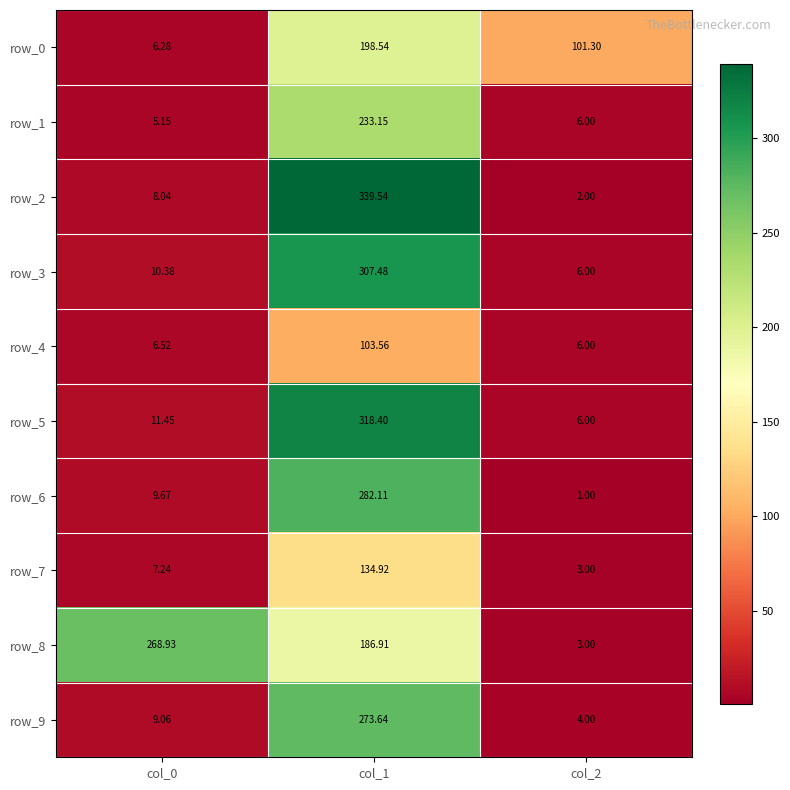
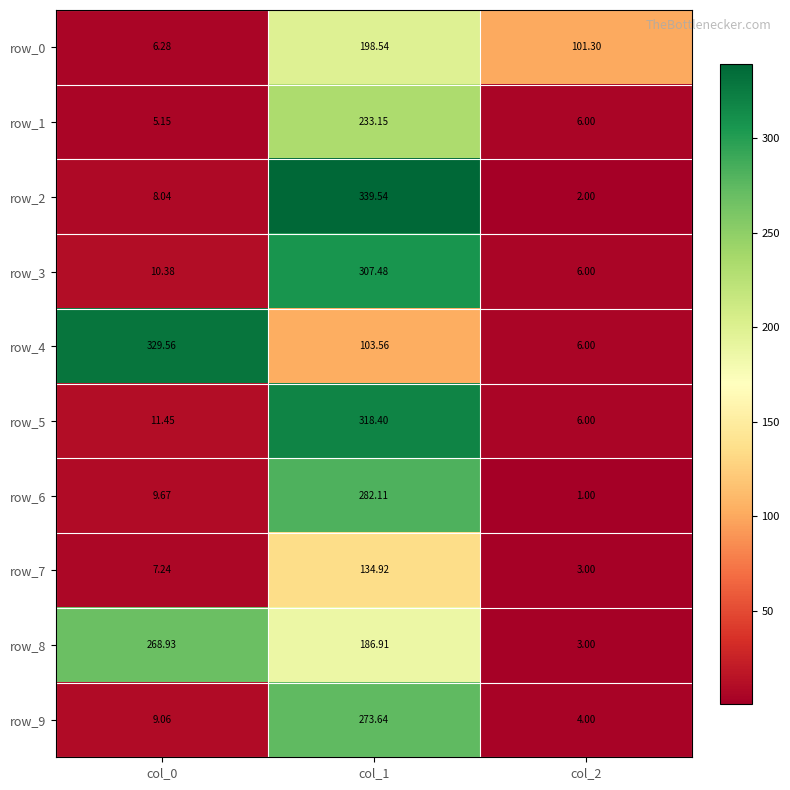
  {
    "row_0": {
      "col_0": 6.28,
      "col_1": 198.54,
      "col_2": 101.30
    },
    "row_1": {
      "col_0": 5.15,
      "col_1": 233.15,
      "col_2": 6.00
    },
    "row_2": {
      "col_0": 8.04,
      "col_1": 339.54,
      "col_2": 2.00
    },
    "row_3": {
      "col_0": 10.38,
      "col_1": 307.48,
      "col_2": 6.00
    },
    "row_4": {
-     "col_0": 6.52,
+     "col_0": 329.56,
      "col_1": 103.56,
      "col_2": 6.00
    },
    "row_5": {
      "col_0": 11.45,
      "col_1": 318.40,
      "col_2": 6.00
    },
    "row_6": {
      "col_0": 9.67,
      "col_1": 282.11,
      "col_2": 1.00
    },
    "row_7": {
      "col_0": 7.24,
      "col_1": 134.92,
      "col_2": 3.00
    },
    "row_8": {
      "col_0": 268.93,
      "col_1": 186.91,
      "col_2": 3.00
    },
    "row_9": {
      "col_0": 9.06,
      "col_1": 273.64,
      "col_2": 4.00
    }
  }
